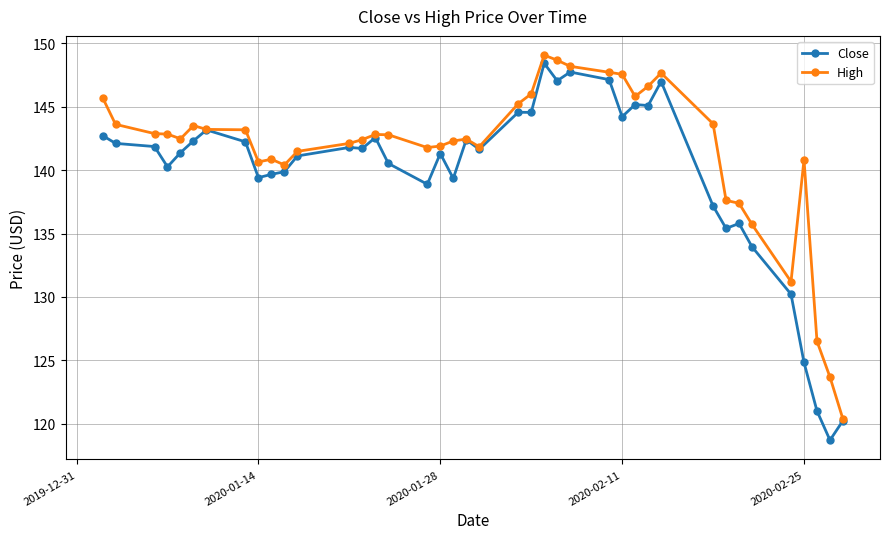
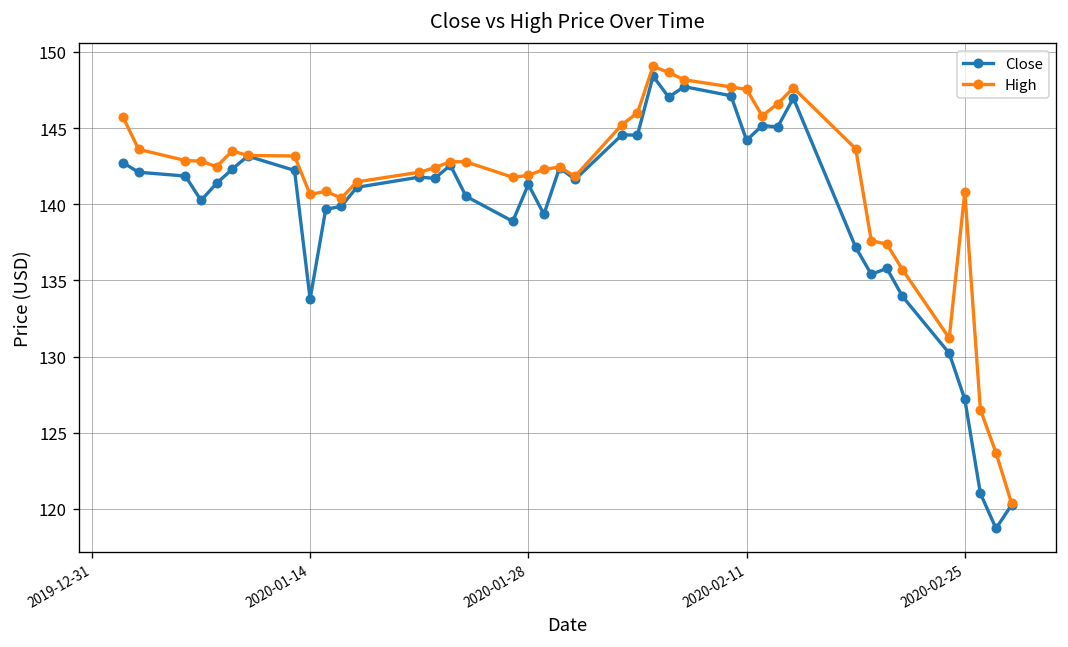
  {
    "Close": {
-     "2020-01-14": 139.4,
+     "2020-01-14": 133.8,
      "2020-01-28": 141.3,
      "2020-02-11": 144.2,
-     "2020-02-25": 124.8
+     "2020-02-25": 127.2
    },
    "High": {
      "2020-01-14": 140.6,
      "2020-01-28": 141.9,
      "2020-02-11": 147.5,
      "2020-02-25": 140.8
    }
  }
